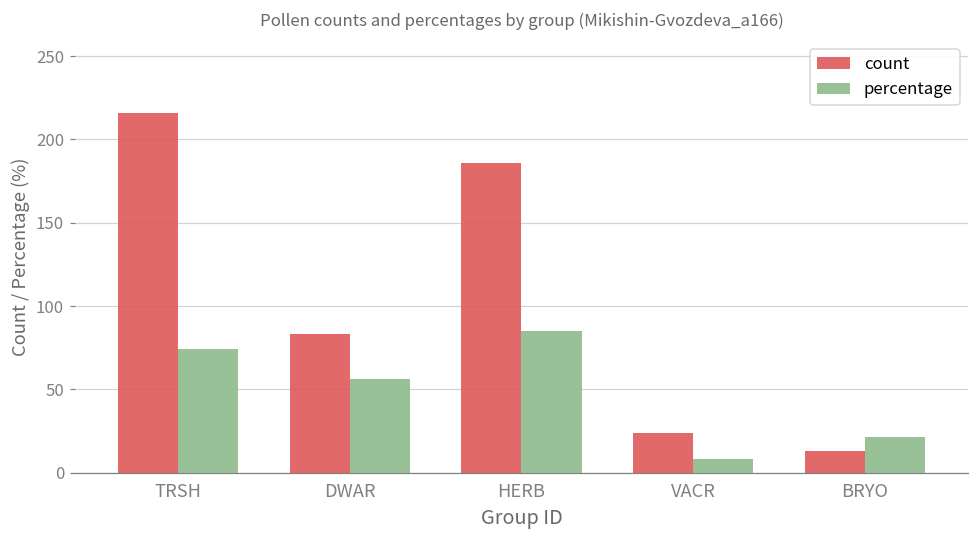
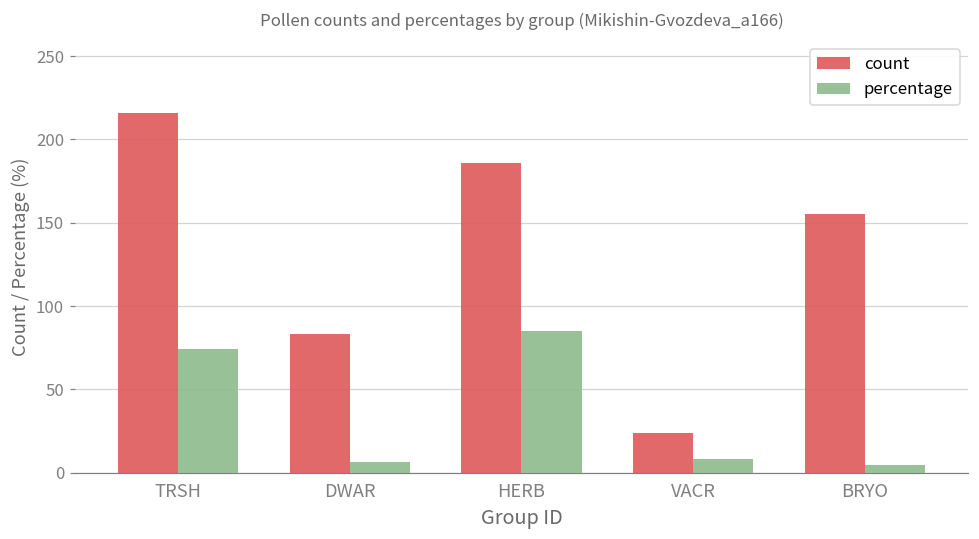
  {
    "count": {
      "TRSH": 216,
      "DWAR": 83,
      "HERB": 186,
      "VACR": 24,
-     "BRYO": 13
+     "BRYO": 155
    },
    "percentage": {
      "TRSH": 74,
-     "DWAR": 56,
+     "DWAR": 6,
      "HERB": 85,
      "VACR": 8,
-     "BRYO": 22
+     "BRYO": 4
    }
  }
